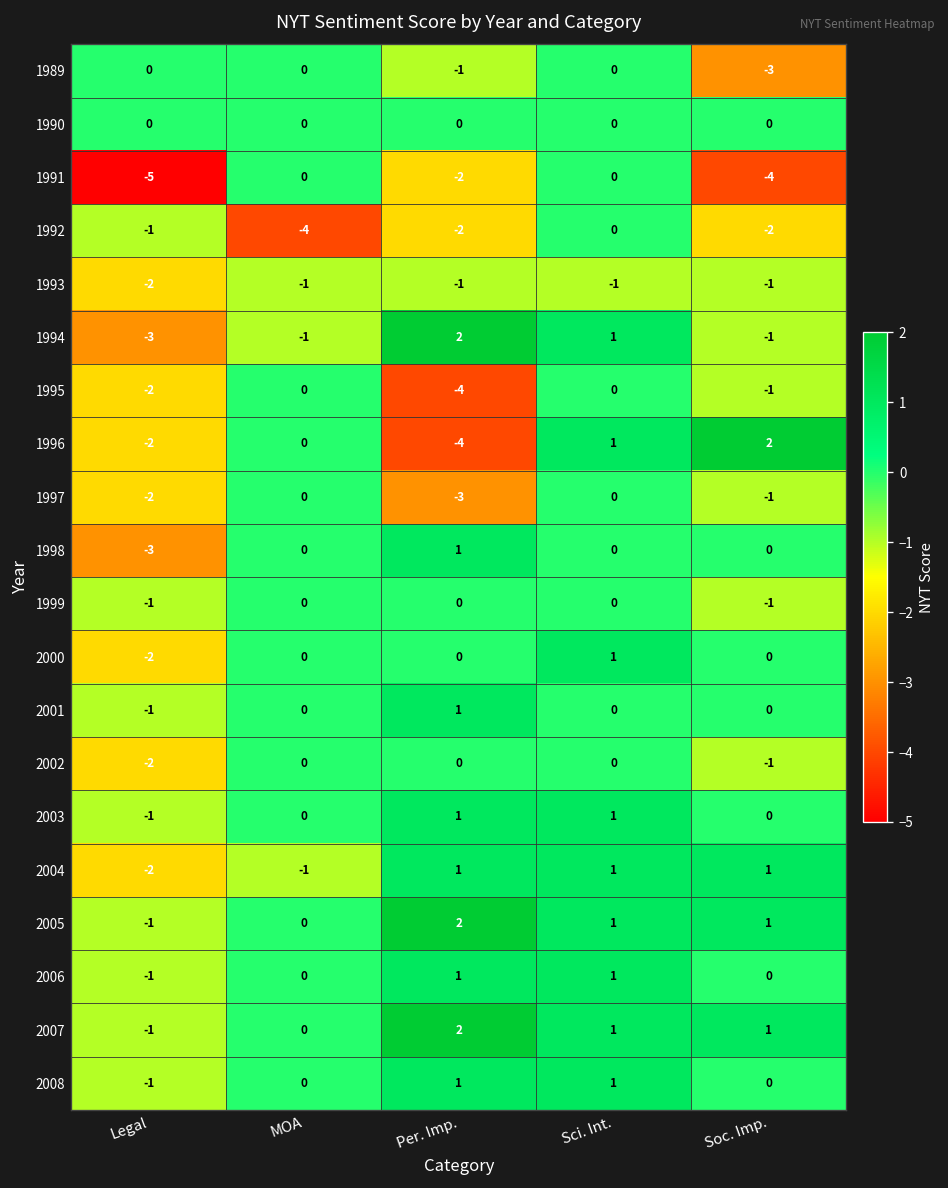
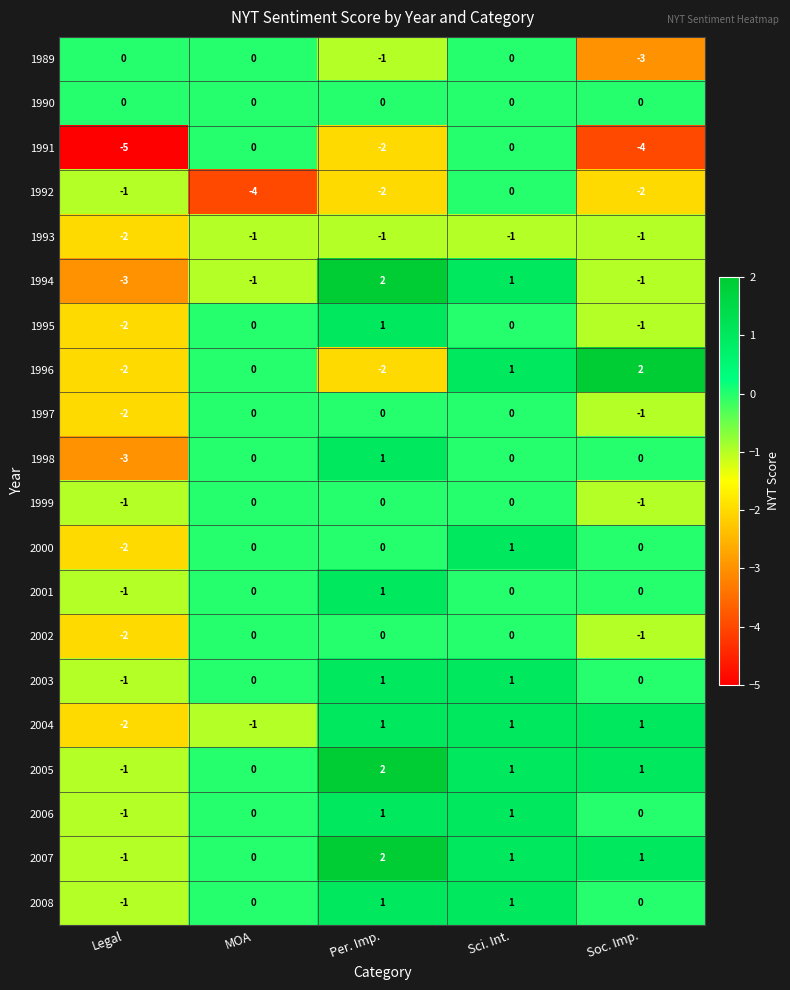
  {
    "1989": {
      "Legal": 0,
      "MOA": 0,
      "Per. Imp.": -1,
      "Sci. Int.": 0,
      "Soc. Imp.": -3
    },
    "1990": {
      "Legal": 0,
      "MOA": 0,
      "Per. Imp.": 0,
      "Sci. Int.": 0,
      "Soc. Imp.": 0
    },
    "1991": {
      "Legal": -5,
      "MOA": 0,
      "Per. Imp.": -2,
      "Sci. Int.": 0,
      "Soc. Imp.": -4
    },
    "1992": {
      "Legal": -1,
      "MOA": -4,
      "Per. Imp.": -2,
      "Sci. Int.": 0,
      "Soc. Imp.": -2
    },
    "1993": {
      "Legal": -2,
      "MOA": -1,
      "Per. Imp.": -1,
      "Sci. Int.": -1,
      "Soc. Imp.": -1
    },
    "1994": {
      "Legal": -3,
      "MOA": -1,
      "Per. Imp.": 2,
      "Sci. Int.": 1,
      "Soc. Imp.": -1
    },
    "1995": {
      "Legal": -2,
      "MOA": 0,
-     "Per. Imp.": -4,
+     "Per. Imp.": 1,
      "Sci. Int.": 0,
      "Soc. Imp.": -1
    },
    "1996": {
      "Legal": -2,
      "MOA": 0,
-     "Per. Imp.": -4,
+     "Per. Imp.": -2,
      "Sci. Int.": 1,
      "Soc. Imp.": 2
    },
    "1997": {
      "Legal": -2,
      "MOA": 0,
-     "Per. Imp.": -3,
+     "Per. Imp.": 0,
      "Sci. Int.": 0,
      "Soc. Imp.": -1
    },
    "1998": {
      "Legal": -3,
      "MOA": 0,
      "Per. Imp.": 1,
      "Sci. Int.": 0,
      "Soc. Imp.": 0
    },
    "1999": {
      "Legal": -1,
      "MOA": 0,
      "Per. Imp.": 0,
      "Sci. Int.": 0,
      "Soc. Imp.": -1
    },
    "2000": {
      "Legal": -2,
      "MOA": 0,
      "Per. Imp.": 0,
      "Sci. Int.": 1,
      "Soc. Imp.": 0
    },
    "2001": {
      "Legal": -1,
      "MOA": 0,
      "Per. Imp.": 1,
      "Sci. Int.": 0,
      "Soc. Imp.": 0
    },
    "2002": {
      "Legal": -2,
      "MOA": 0,
      "Per. Imp.": 0,
      "Sci. Int.": 0,
      "Soc. Imp.": -1
    },
    "2003": {
      "Legal": -1,
      "MOA": 0,
      "Per. Imp.": 1,
      "Sci. Int.": 1,
      "Soc. Imp.": 0
    },
    "2004": {
      "Legal": -2,
      "MOA": -1,
      "Per. Imp.": 1,
      "Sci. Int.": 1,
      "Soc. Imp.": 1
    },
    "2005": {
      "Legal": -1,
      "MOA": 0,
      "Per. Imp.": 2,
      "Sci. Int.": 1,
      "Soc. Imp.": 1
    },
    "2006": {
      "Legal": -1,
      "MOA": 0,
      "Per. Imp.": 1,
      "Sci. Int.": 1,
      "Soc. Imp.": 0
    },
    "2007": {
      "Legal": -1,
      "MOA": 0,
      "Per. Imp.": 2,
      "Sci. Int.": 1,
      "Soc. Imp.": 1
    },
    "2008": {
      "Legal": -1,
      "MOA": 0,
      "Per. Imp.": 1,
      "Sci. Int.": 1,
      "Soc. Imp.": 0
    }
  }
